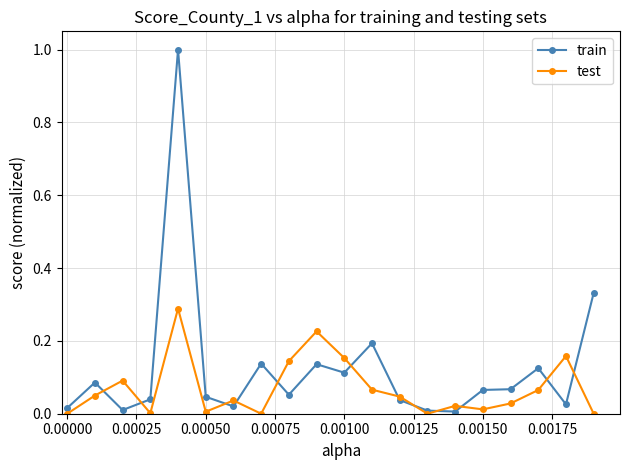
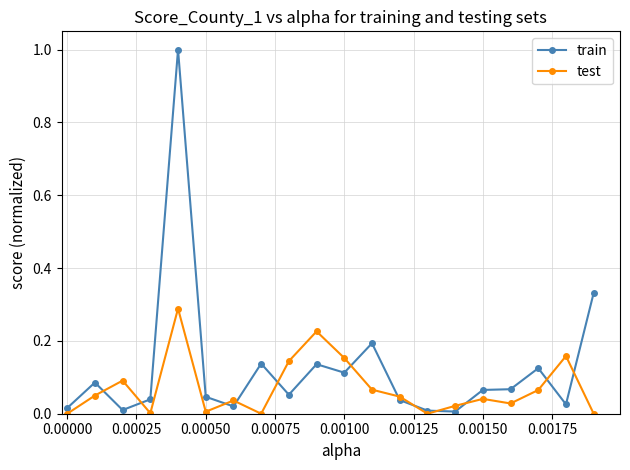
  {
    "train": {
      "0.00000": 0.02,
      "0.00050": 0.05,
      "0.00100": 0.11,
      "0.00150": 0.07
    },
    "test": {
      "0.00000": 0.00,
      "0.00050": 0.01,
      "0.00100": 0.15,
-     "0.00150": 0.01
+     "0.00150": 0.04
    }
  }
